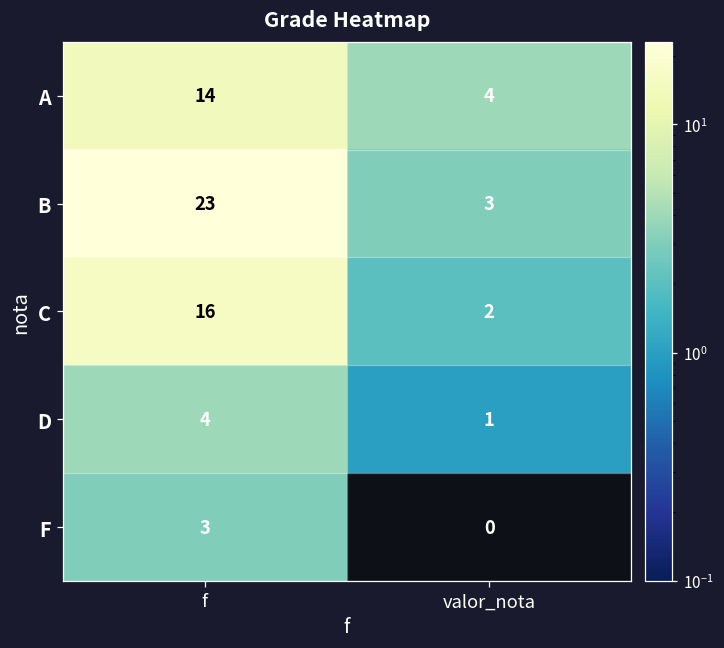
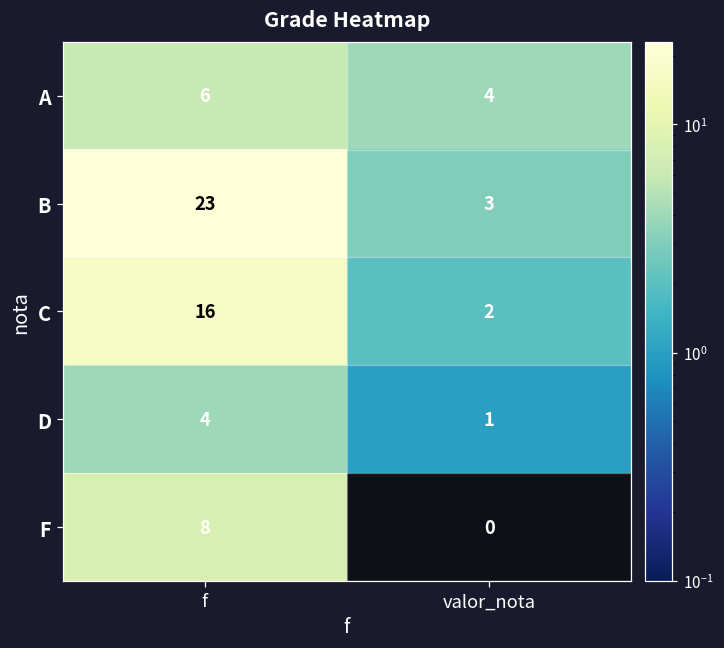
  {
    "A": {
-     "f": 14,
+     "f": 6,
      "valor_nota": 4
    },
    "B": {
      "f": 23,
      "valor_nota": 3
    },
    "C": {
      "f": 16,
      "valor_nota": 2
    },
    "D": {
      "f": 4,
      "valor_nota": 1
    },
    "F": {
-     "f": 3,
+     "f": 8,
      "valor_nota": 0
    }
  }
